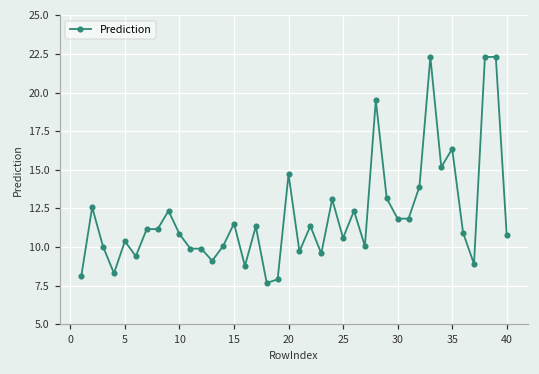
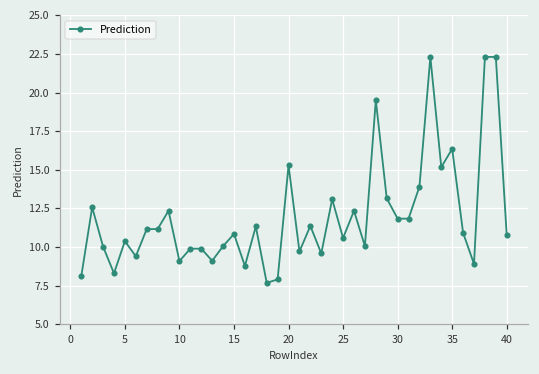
  {
    "5": 10.4,
-   "10": 10.8,
-   "15": 11.5,
-   "20": 14.7,
+   "10": 9.1,
+   "15": 10.8,
+   "20": 15.3,
    "25": 10.6,
    "30": 11.8,
    "35": 16.4,
    "40": 10.7
  }
